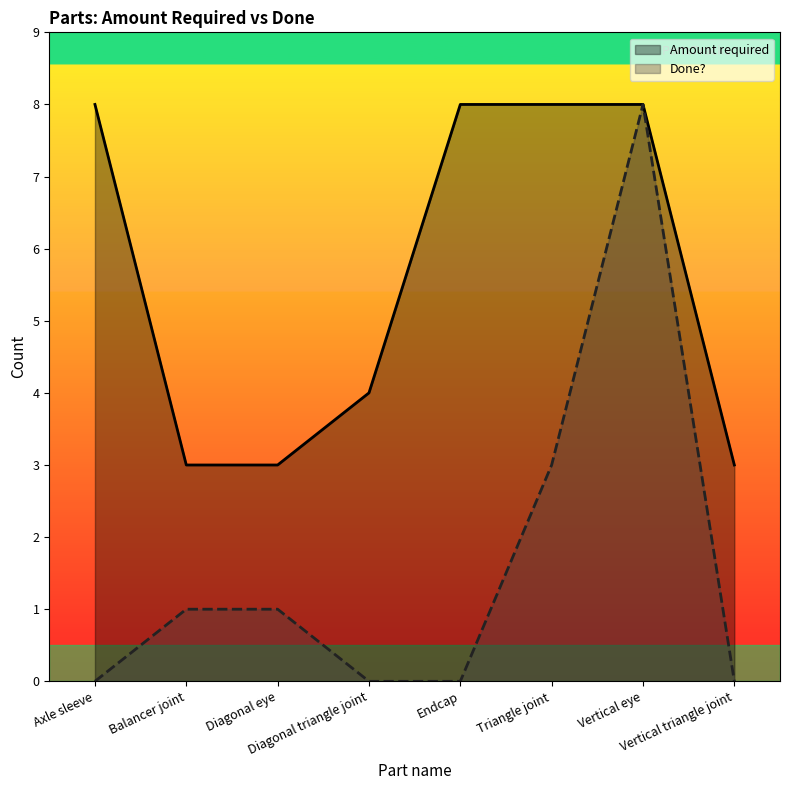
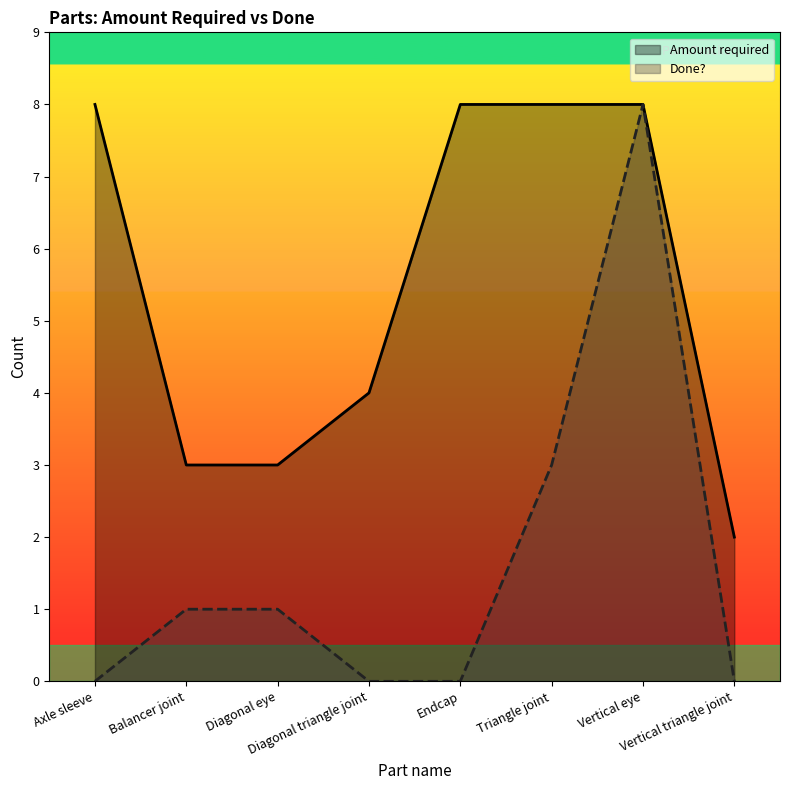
  {
    "Amount required": {
      "Axle sleeve": 8,
      "Balancer joint": 3,
      "Diagonal eye": 3,
      "Diagonal triangle joint": 4,
      "Endcap": 8,
      "Triangle joint": 8,
-     "Vertical triangle joint": 3
+     "Vertical triangle joint": 2
    },
    "Done?": {
      "Balancer joint": 1,
      "Diagonal eye": 1,
      "Triangle joint": 3
    }
  }
